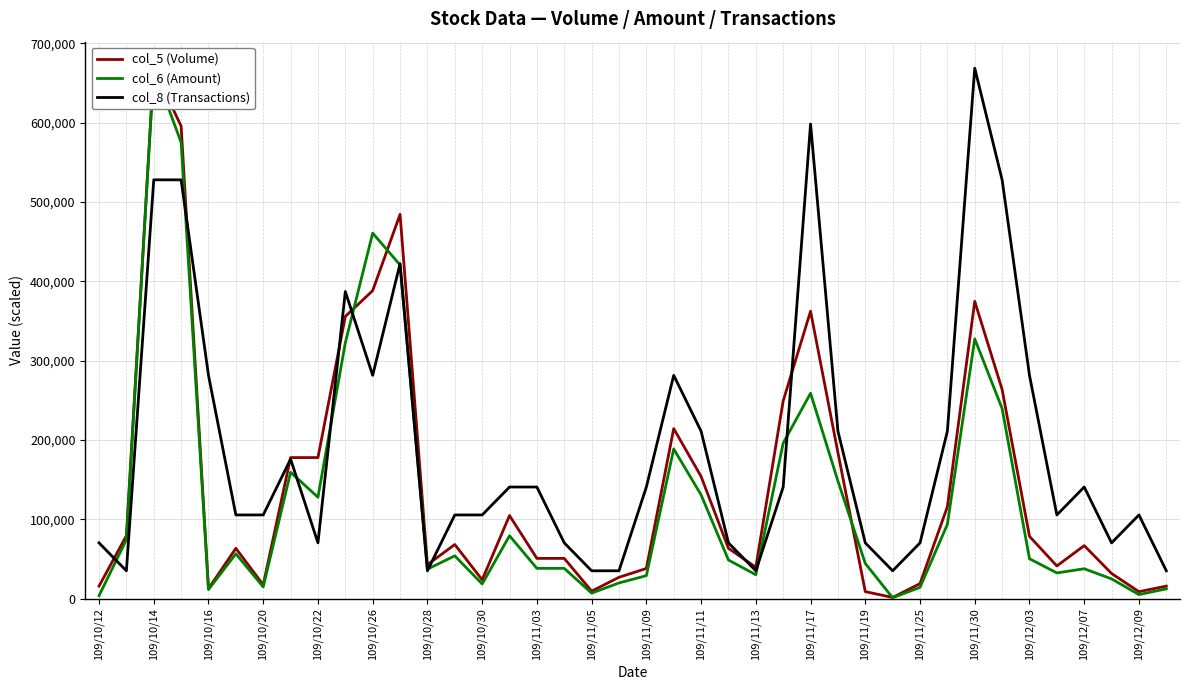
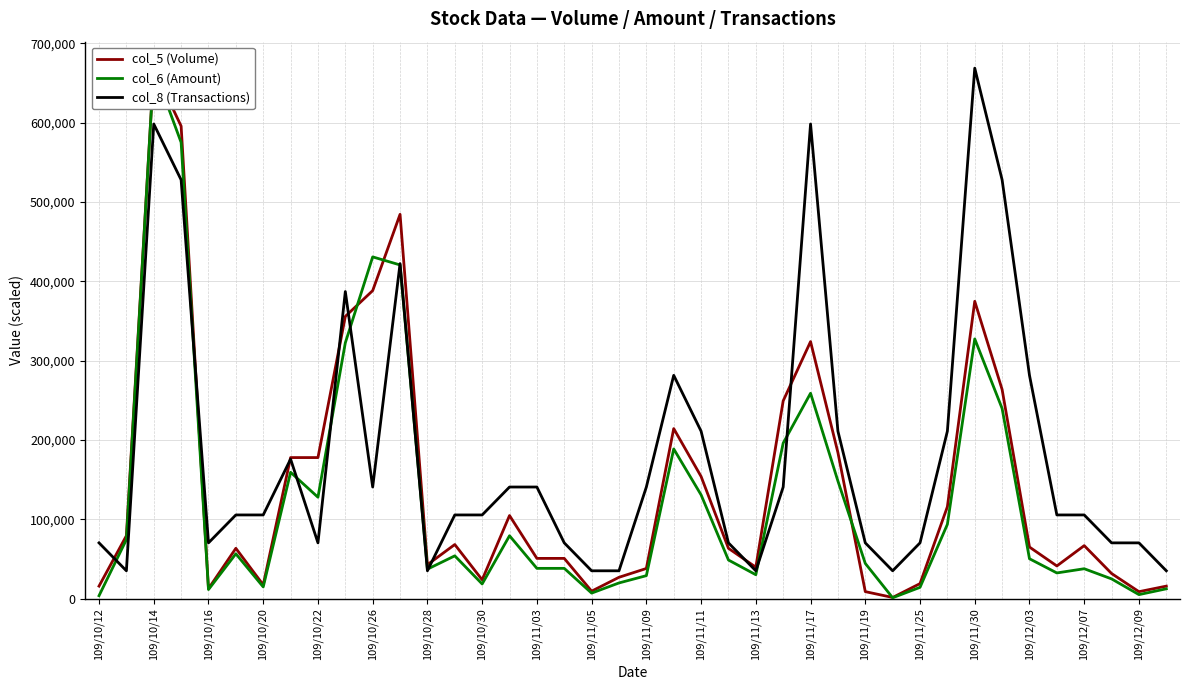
  {
    "col_5 (Volume)": {
      "109/10/12": "20,000",
      "109/10/22": "180,000",
      "109/10/26": "390,000",
      "109/10/28": "40,000",
      "109/10/30": "20,000",
      "109/11/03": "50,000",
      "109/11/09": "40,000",
      "109/11/11": "150,000",
      "109/11/13": "40,000",
-     "109/11/17": "360,000",
+     "109/11/17": "320,000",
      "109/11/19": "10,000",
      "109/11/25": "20,000",
      "109/11/30": "370,000",
-     "109/12/03": "80,000",
+     "109/12/03": "70,000",
      "109/12/07": "70,000",
      "109/12/09": "10,000"
    },
    "col_6 (Amount)": {
      "109/10/12": "0",
      "109/10/22": "130,000",
-     "109/10/26": "460,000",
+     "109/10/26": "430,000",
      "109/10/30": "20,000",
      "109/11/03": "40,000",
      "109/11/09": "30,000",
      "109/11/11": "130,000",
      "109/11/13": "30,000",
      "109/11/17": "260,000",
      "109/11/19": "40,000",
      "109/11/25": "10,000",
      "109/11/30": "330,000",
      "109/12/03": "50,000",
      "109/12/07": "40,000",
      "109/12/09": "10,000"
    },
    "col_8 (Transactions)": {
      "109/10/12": "70,000",
-     "109/10/14": "530,000",
-     "109/10/16": "280,000",
+     "109/10/14": "600,000",
+     "109/10/16": "70,000",
      "109/10/20": "110,000",
      "109/10/22": "70,000",
-     "109/10/26": "280,000",
+     "109/10/26": "140,000",
      "109/10/30": "110,000",
      "109/11/03": "140,000",
      "109/11/05": "40,000",
      "109/11/09": "140,000",
      "109/11/11": "210,000",
      "109/11/13": "40,000",
      "109/11/17": "600,000",
      "109/11/19": "70,000",
      "109/11/25": "70,000",
      "109/11/30": "670,000",
      "109/12/03": "280,000",
-     "109/12/07": "140,000",
-     "109/12/09": "110,000"
+     "109/12/07": "110,000",
+     "109/12/09": "70,000"
    }
  }
